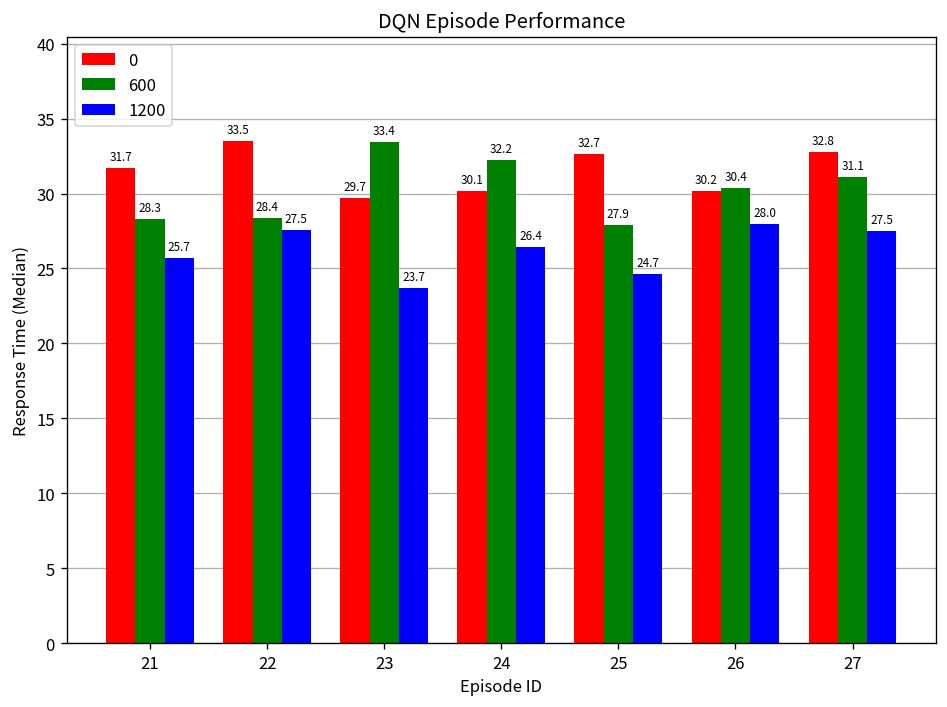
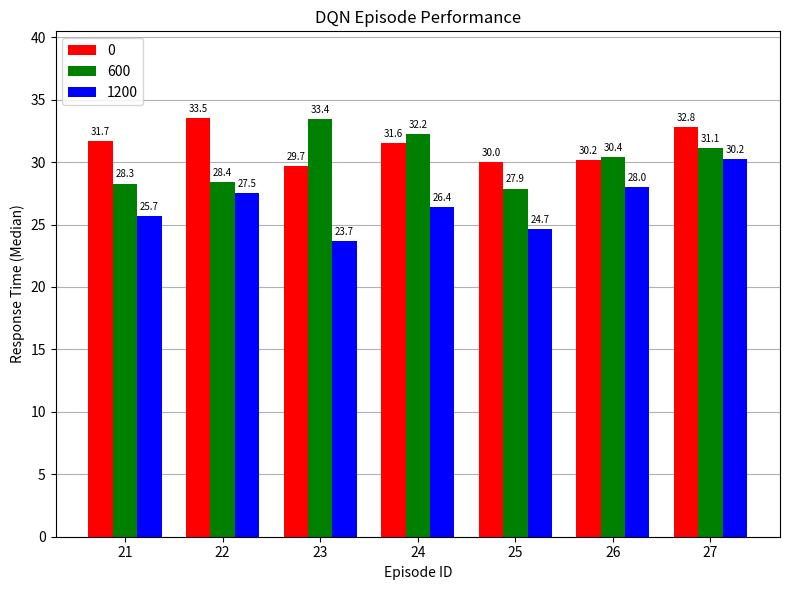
  {
    "0": {
      "21": 31.7,
      "22": 33.5,
      "23": 29.7,
-     "24": 30.1,
-     "25": 32.7,
+     "24": 31.6,
+     "25": 30.0,
      "26": 30.2,
      "27": 32.8
    },
    "600": {
      "21": 28.3,
      "22": 28.4,
      "23": 33.4,
      "24": 32.2,
      "25": 27.9,
      "26": 30.4,
      "27": 31.1
    },
    "1200": {
      "21": 25.7,
      "22": 27.5,
      "23": 23.7,
      "24": 26.4,
      "25": 24.7,
      "26": 28.0,
-     "27": 27.5
+     "27": 30.2
    }
  }
